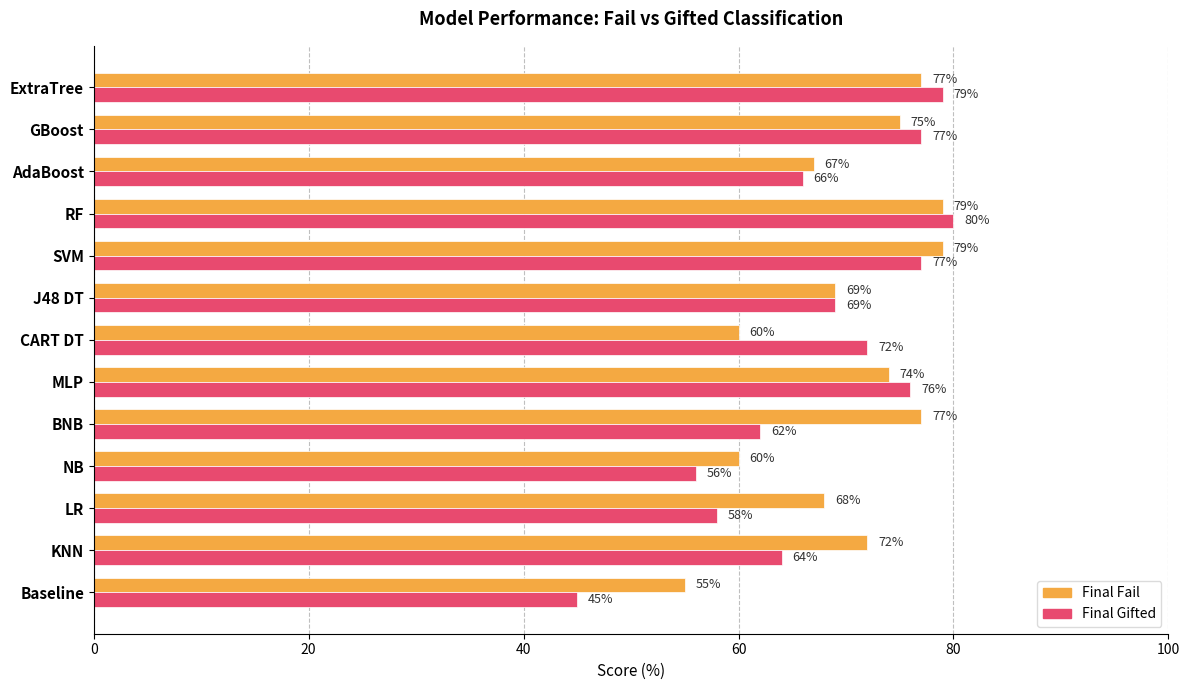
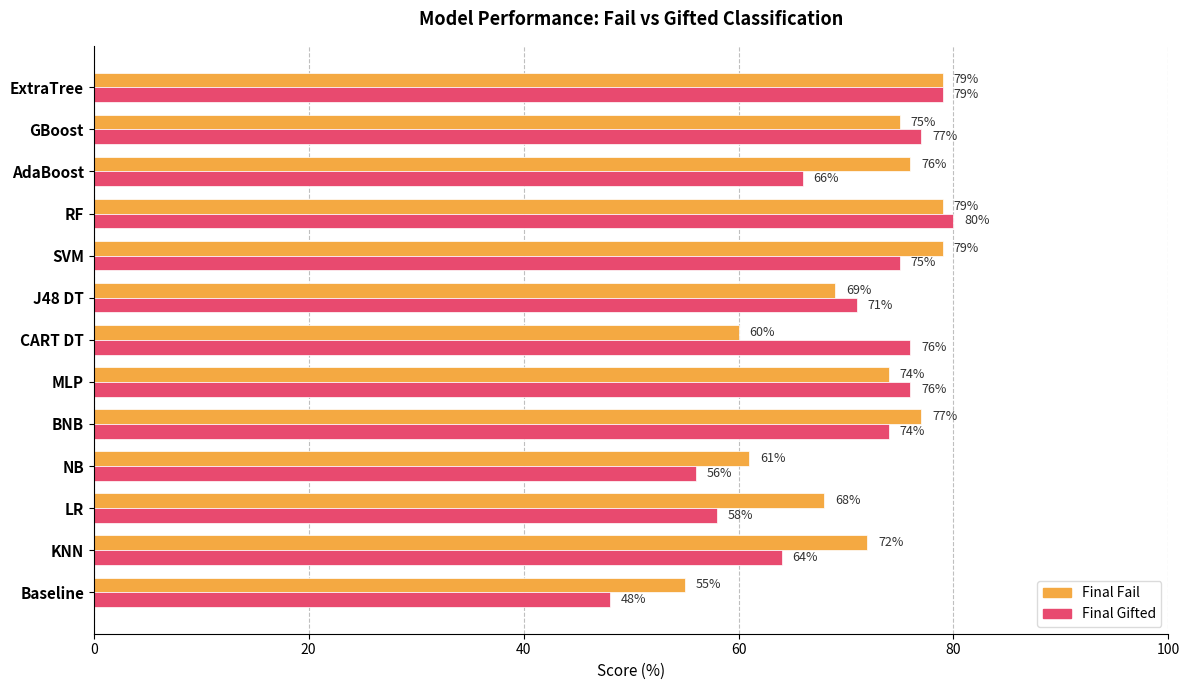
  {
    "Final Fail": {
-     "ExtraTree": "77%",
+     "ExtraTree": "79%",
      "GBoost": "75%",
-     "AdaBoost": "67%",
+     "AdaBoost": "76%",
      "RF": "79%",
      "SVM": "79%",
      "J48 DT": "69%",
      "CART DT": "60%",
      "MLP": "74%",
      "BNB": "77%",
-     "NB": "60%",
+     "NB": "61%",
      "LR": "68%",
      "KNN": "72%",
      "Baseline": "55%"
    },
    "Final Gifted": {
      "ExtraTree": "79%",
      "GBoost": "77%",
      "AdaBoost": "66%",
      "RF": "80%",
-     "SVM": "77%",
-     "J48 DT": "69%",
-     "CART DT": "72%",
+     "SVM": "75%",
+     "J48 DT": "71%",
+     "CART DT": "76%",
      "MLP": "76%",
-     "BNB": "62%",
+     "BNB": "74%",
      "NB": "56%",
      "LR": "58%",
      "KNN": "64%",
-     "Baseline": "45%"
+     "Baseline": "48%"
    }
  }
